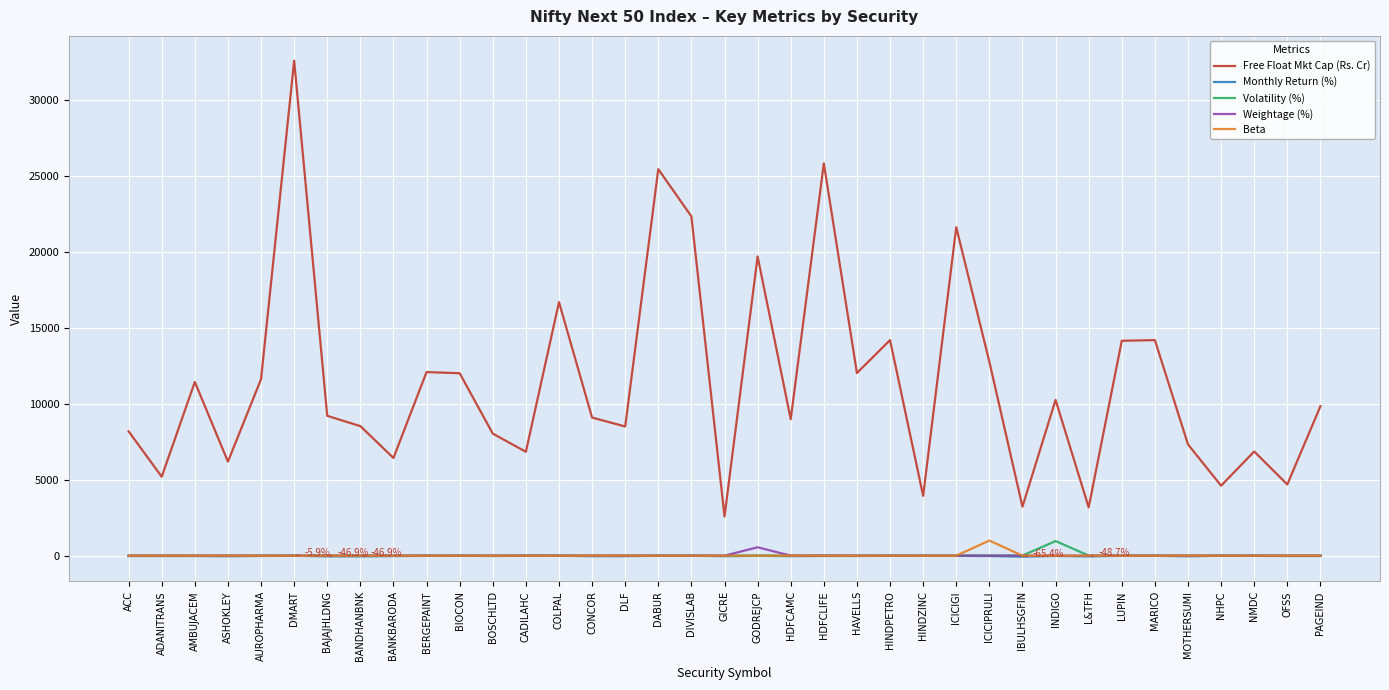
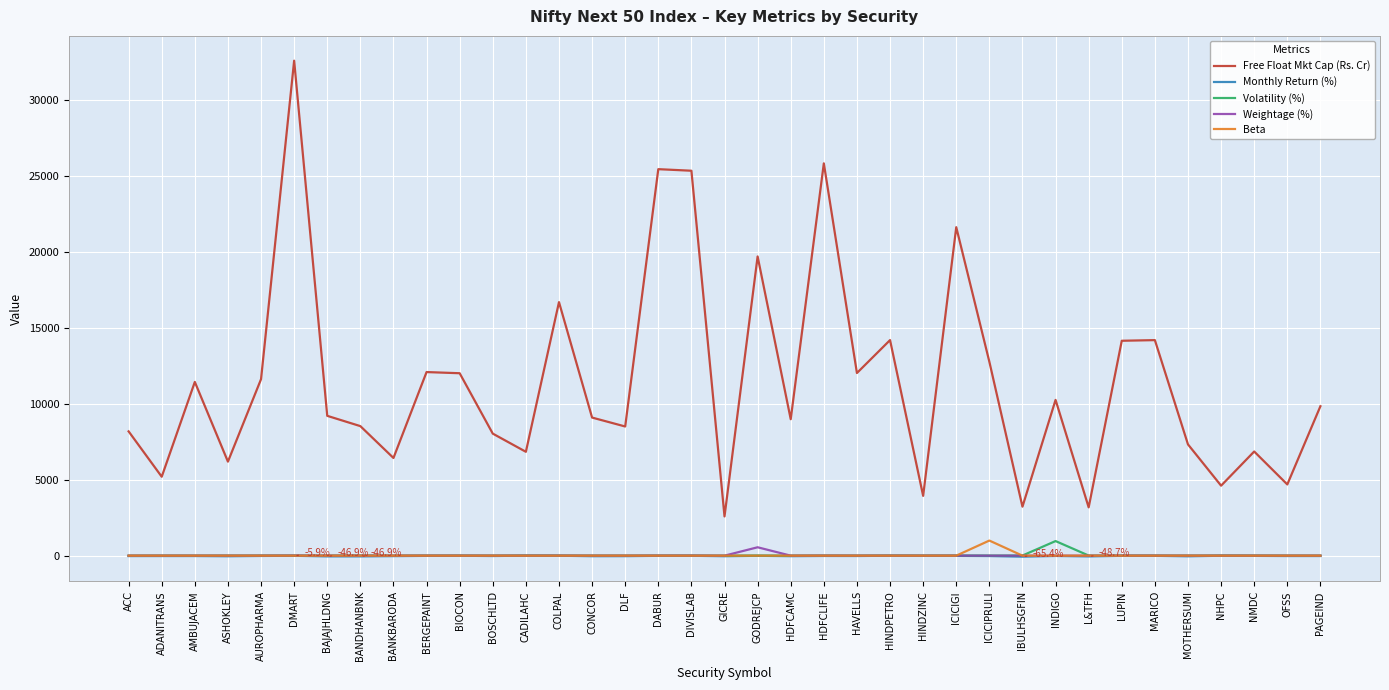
  {
    "Free Float Mkt Cap (Rs. Cr)": {
      "ACC": 8200,
      "ADANITRANS": 5200,
      "AMBUJACEM": 11400,
      "ASHOKLEY": 6200,
      "AUROPHARMA": 11600,
      "DMART": 32600,
      "BAJAJHLDNG": 9200,
      "BANDHANBNK": 8500,
      "BANKBARODA": 6400,
      "BERGEPAINT": 12100,
      "BIOCON": 12000,
      "BOSCHLTD": 8000,
      "CADILAHC": 6800,
      "COLPAL": 16700,
      "CONCOR": 9100,
      "DLF": 8500,
      "DABUR": 25400,
-     "DIVISLAB": 22300,
+     "DIVISLAB": 25300,
      "GICRE": 2600,
      "GODREJCP": 19700,
      "HDFCAMC": 9000,
      "HDFCLIFE": 25800,
      "HAVELLS": 12000,
      "HINDPETRO": 14200,
      "HINDZINC": 3900,
      "ICICIGI": 21600,
      "ICICIPRULI": 12800,
      "IBULHSGFIN": 3200,
      "INDIGO": 10300,
      "L&TFH": 3200,
      "LUPIN": 14200,
      "MARICO": 14200,
      "MOTHERSUMI": 7300,
      "NHPC": 4600,
      "NMDC": 6900,
      "OFSS": 4700,
      "PAGEIND": 9800
    },
    "Volatility (%)": {
      "INDIGO": 1000
    },
    "Weightage (%)": {
      "GODREJCP": 600
    },
    "Beta": {
      "ICICIPRULI": 1000
    }
  }
